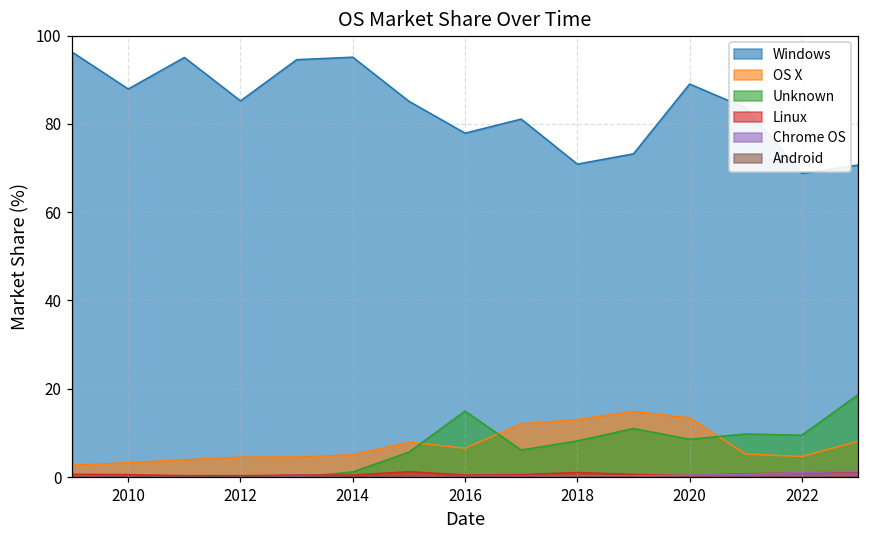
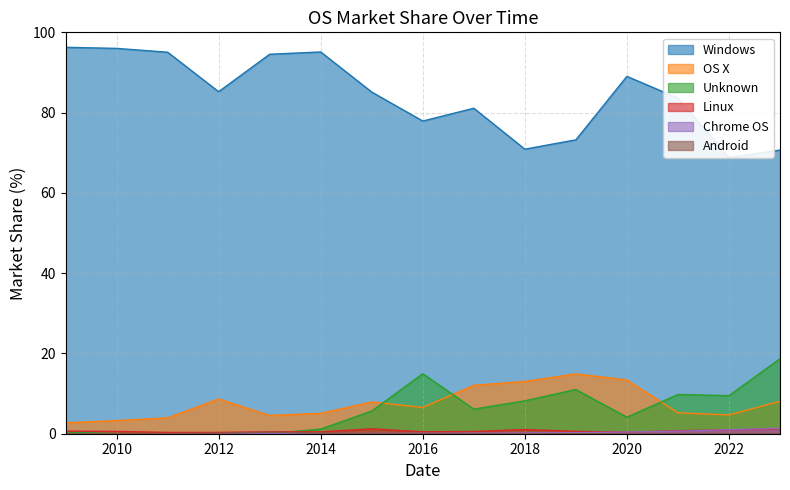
  {
    "Windows": {
-     "2010": 88,
+     "2010": 96,
      "2012": 85,
      "2014": 95,
      "2016": 78,
      "2018": 71,
      "2020": 89
    },
    "OS X": {
      "2010": 3,
-     "2012": 5,
+     "2012": 9,
      "2014": 5,
      "2016": 7,
      "2018": 13,
      "2020": 13,
      "2022": 5
    },
    "Unknown": {
      "2014": 1,
      "2016": 15,
      "2018": 8,
-     "2020": 9,
+     "2020": 4,
      "2022": 9
    },
    "Linux": {
      "2018": 1
    },
    "Android": {
      "2022": 0
    }
  }
